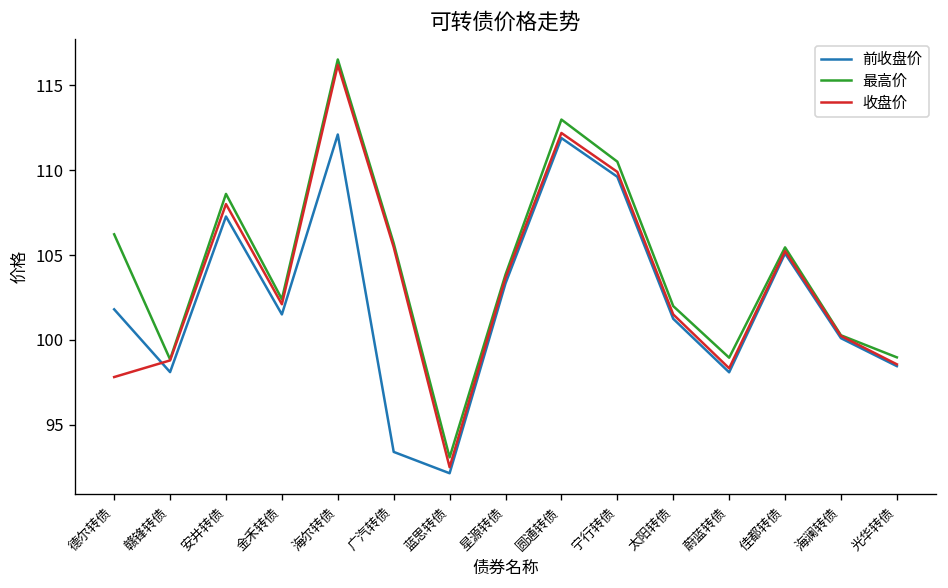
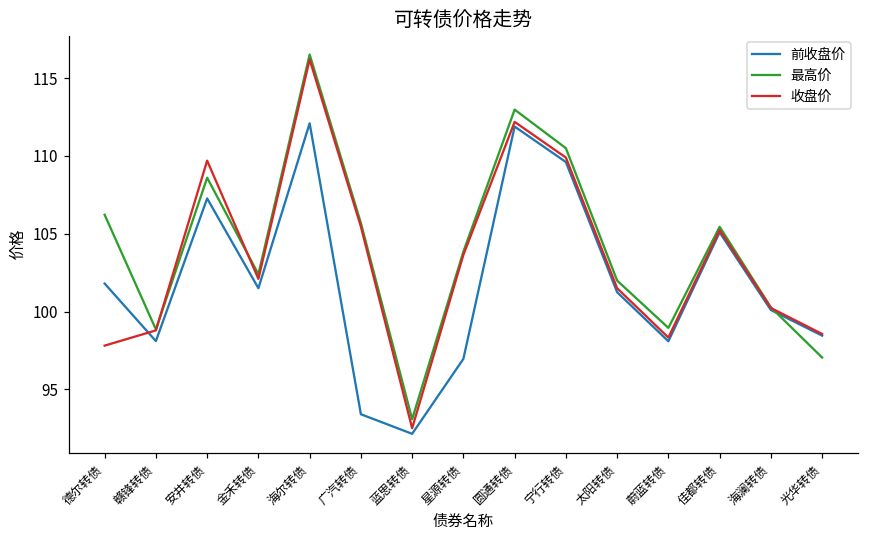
  {
    "前收盘价": {
      "德尔转债": 101.8,
      "赣锋转债": 98.1,
      "安井转债": 107.3,
      "金禾转债": 101.5,
      "海尔转债": 112.1,
      "广汽转债": 93.4,
      "蓝思转债": 92.1,
-     "星源转债": 103.3,
+     "星源转债": 97.0,
      "圆通转债": 111.9,
      "宁行转债": 109.6,
      "太阳转债": 101.2,
      "蔚蓝转债": 98.1
    },
    "最高价": {
      "德尔转债": 106.2,
      "安井转债": 108.6,
      "金禾转债": 102.4,
      "海尔转债": 116.5,
      "广汽转债": 105.7,
      "蓝思转债": 93.1,
      "星源转债": 103.9,
      "圆通转债": 113.0,
      "宁行转债": 110.5,
      "太阳转债": 102.0,
      "蔚蓝转债": 99.0,
      "佳都转债": 105.5,
-     "光华转债": 99.0
+     "光华转债": 97.0
    },
    "收盘价": {
      "德尔转债": 97.8,
-     "安井转债": 108.0,
+     "安井转债": 109.7,
      "金禾转债": 102.1,
      "海尔转债": 116.2,
      "广汽转债": 105.5,
      "蓝思转债": 92.5,
      "星源转债": 103.7,
      "圆通转债": 112.2,
      "宁行转债": 109.9,
      "太阳转债": 101.5,
      "蔚蓝转债": 98.3
    }
  }
